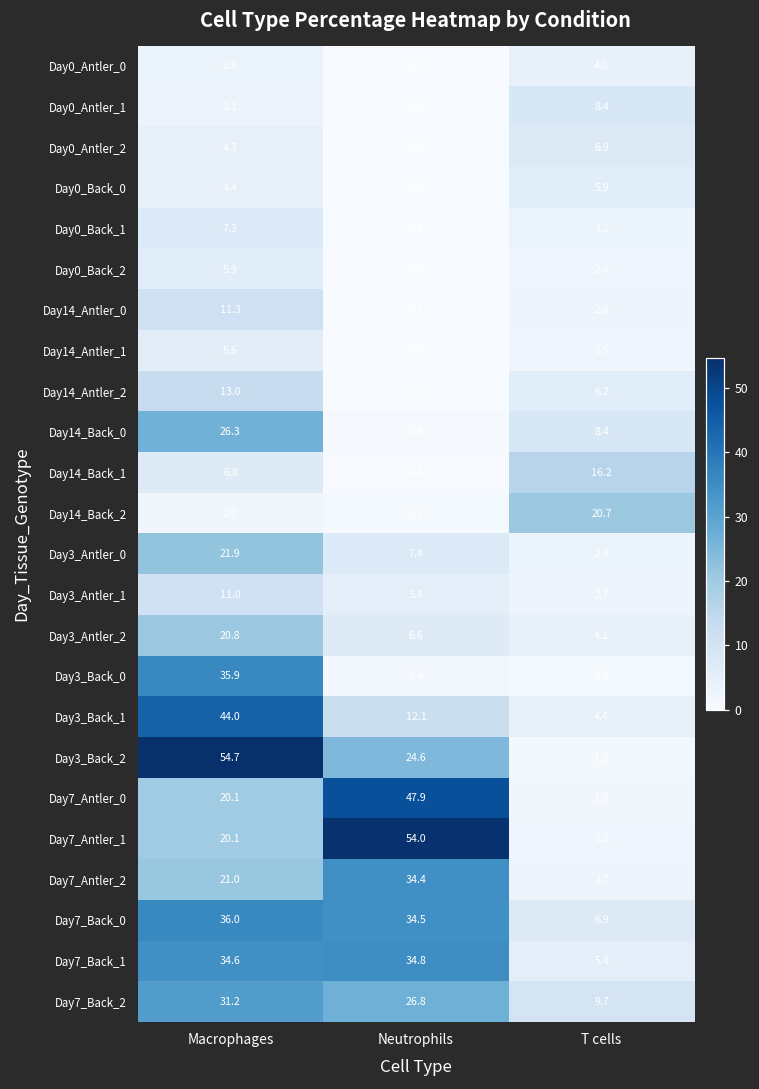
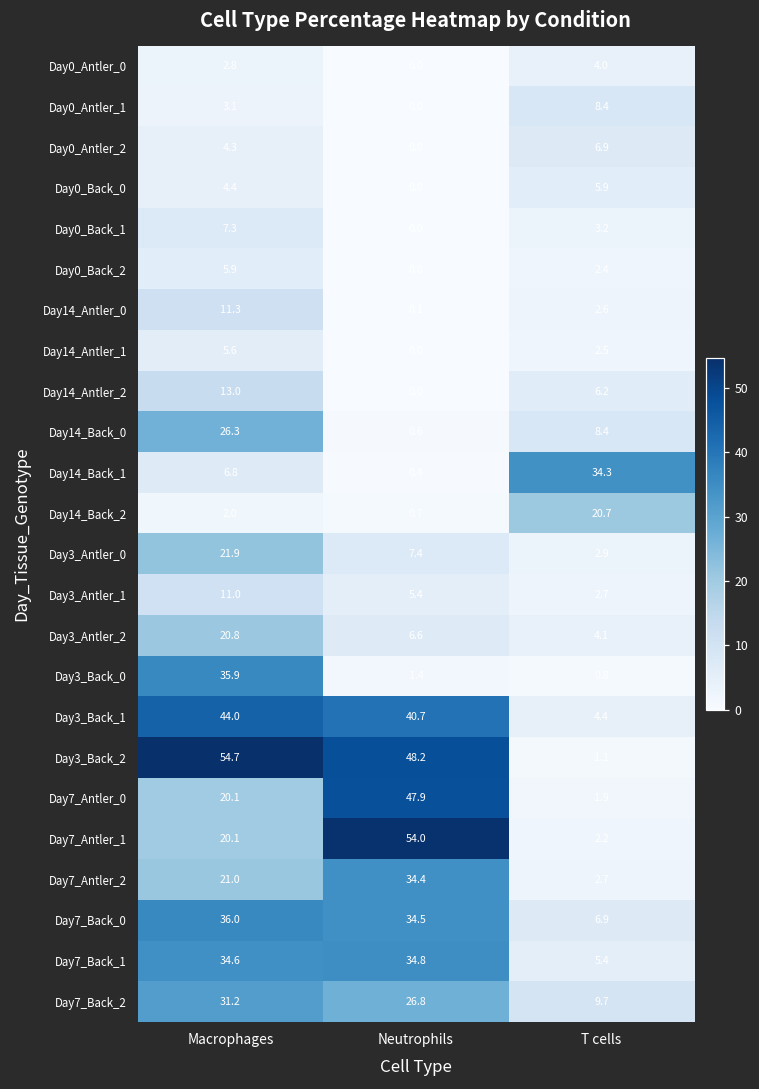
  {
    "Day14_Antler_0": {
      "Macrophages": 11.3
    },
    "Day14_Antler_2": {
      "Macrophages": 13.0
    },
    "Day14_Back_0": {
      "Macrophages": 26.3
    },
    "Day14_Back_1": {
-     "T cells": 16.2
+     "T cells": 34.3
    },
    "Day14_Back_2": {
      "T cells": 20.7
    },
    "Day3_Antler_0": {
      "Macrophages": 21.9
    },
    "Day3_Antler_1": {
      "Macrophages": 11.0
    },
    "Day3_Antler_2": {
      "Macrophages": 20.8
    },
    "Day3_Back_0": {
      "Macrophages": 35.9
    },
    "Day3_Back_1": {
      "Macrophages": 44.0,
-     "Neutrophils": 12.1
+     "Neutrophils": 40.7
    },
    "Day3_Back_2": {
      "Macrophages": 54.7,
-     "Neutrophils": 24.6
+     "Neutrophils": 48.2
    },
    "Day7_Antler_0": {
      "Macrophages": 20.1,
      "Neutrophils": 47.9
    },
    "Day7_Antler_1": {
      "Macrophages": 20.1,
      "Neutrophils": 54.0
    },
    "Day7_Antler_2": {
      "Macrophages": 21.0,
      "Neutrophils": 34.4
    },
    "Day7_Back_0": {
      "Macrophages": 36.0,
      "Neutrophils": 34.5
    },
    "Day7_Back_1": {
      "Macrophages": 34.6,
      "Neutrophils": 34.8
    },
    "Day7_Back_2": {
      "Macrophages": 31.2,
      "Neutrophils": 26.8
    }
  }
